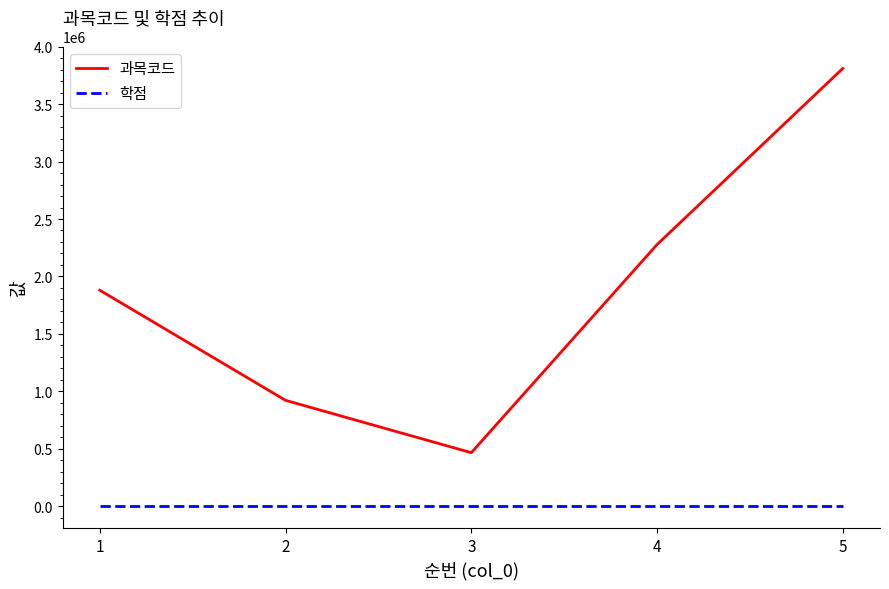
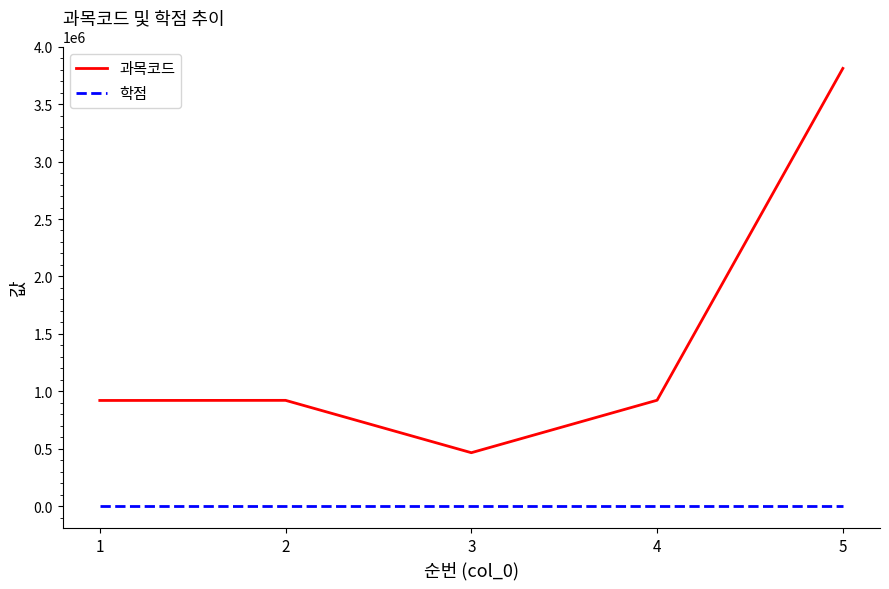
  {
    "과목코드": {
-     "1": 1880000,
+     "1": 920000,
      "2": 920000,
      "3": 470000,
-     "4": 2280000,
+     "4": 920000,
      "5": 3810000
    },
    "학점": {
      "1": 0,
      "2": 0,
      "3": 0,
      "4": 0,
      "5": 0
    }
  }
